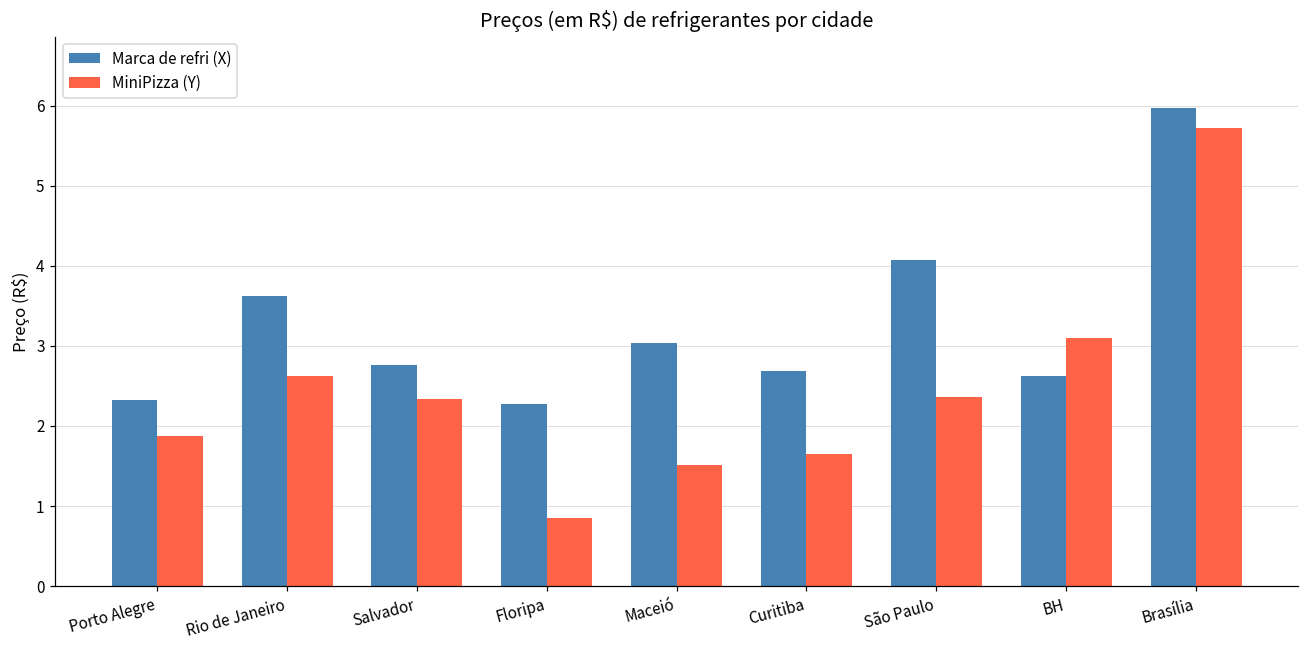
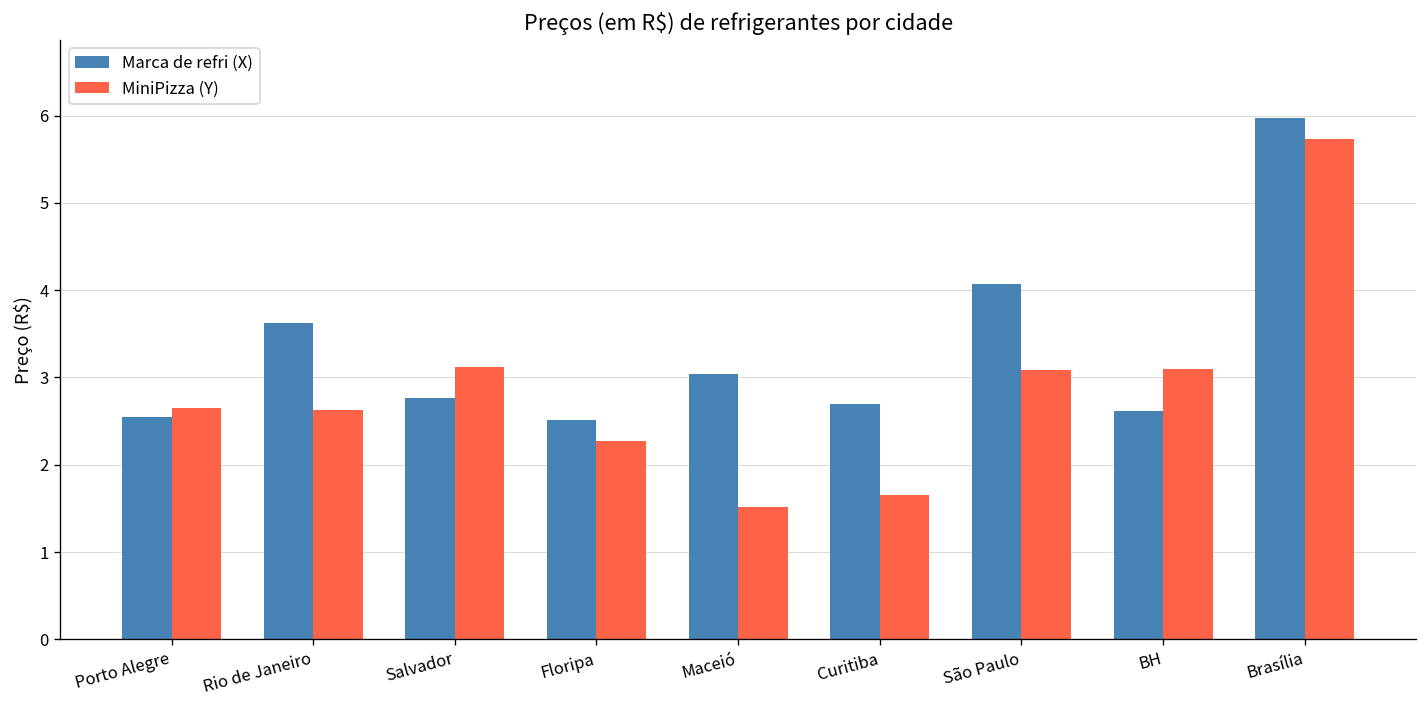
  {
    "Marca de refri (X)": {
-     "Porto Alegre": 2.3,
+     "Porto Alegre": 2.6,
      "Rio de Janeiro": 3.6,
      "Salvador": 2.8,
-     "Floripa": 2.3,
+     "Floripa": 2.5,
      "Maceió": 3.0,
      "Curitiba": 2.7,
      "São Paulo": 4.1,
      "BH": 2.6,
      "Brasília": 6.0
    },
    "MiniPizza (Y)": {
-     "Porto Alegre": 1.9,
+     "Porto Alegre": 2.7,
      "Rio de Janeiro": 2.6,
-     "Salvador": 2.3,
-     "Floripa": 0.9,
+     "Salvador": 3.1,
+     "Floripa": 2.3,
      "Maceió": 1.5,
      "Curitiba": 1.7,
-     "São Paulo": 2.4,
+     "São Paulo": 3.1,
      "BH": 3.1,
      "Brasília": 5.7
    }
  }
